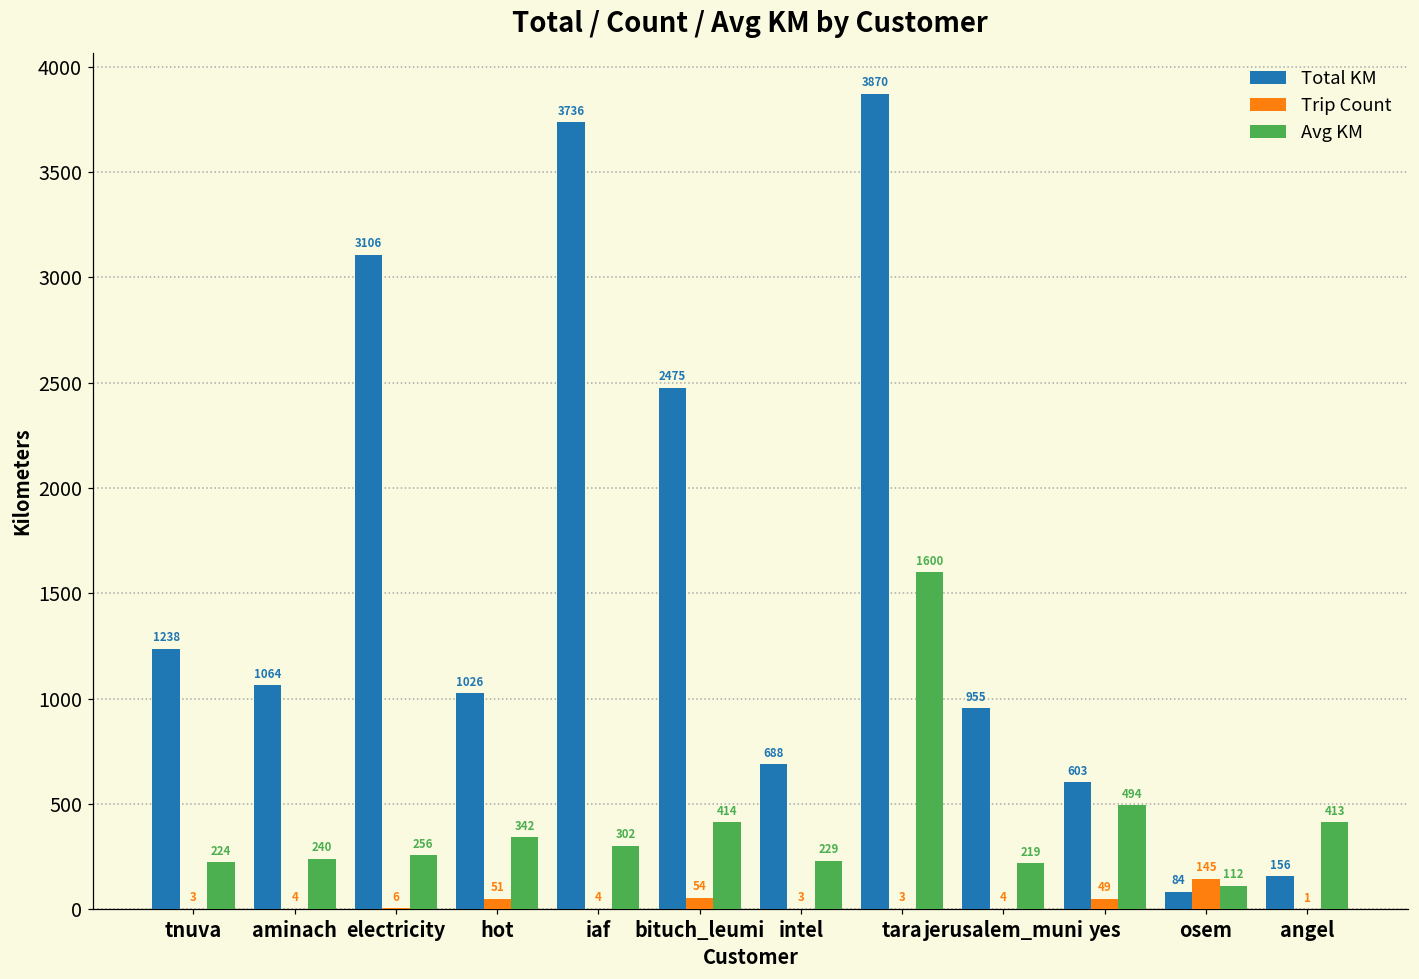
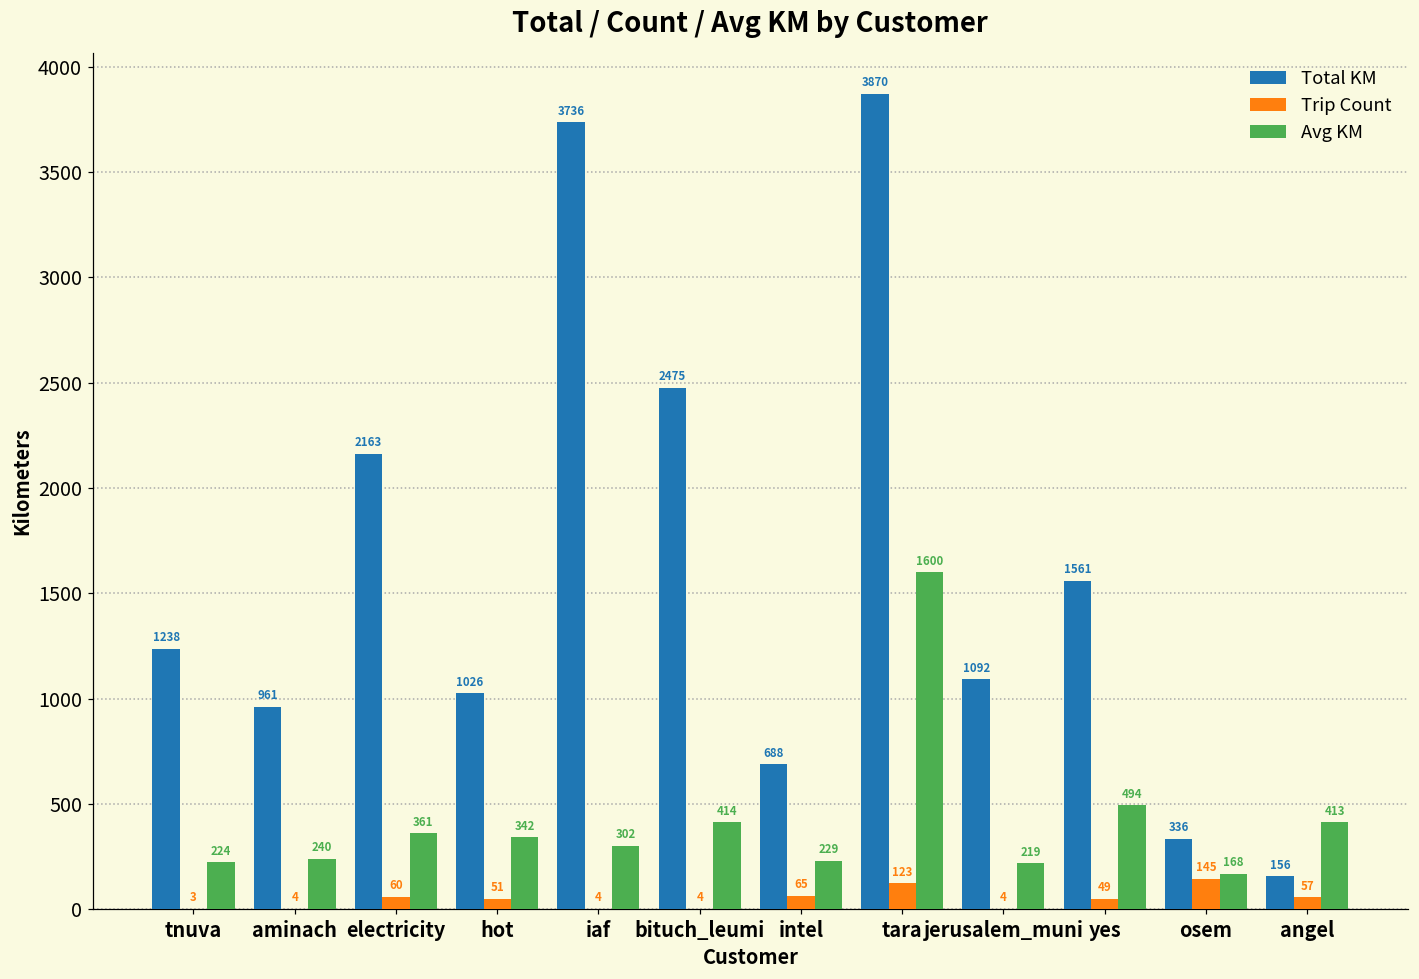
  {
    "Total KM": {
      "tnuva": 1238,
-     "aminach": 1064,
-     "electricity": 3106,
+     "aminach": 961,
+     "electricity": 2163,
      "hot": 1026,
      "iaf": 3736,
      "bituch_leumi": 2475,
      "intel": 688,
      "tara": 3870,
-     "jerusalem_muni": 955,
-     "yes": 603,
-     "osem": 84,
+     "jerusalem_muni": 1092,
+     "yes": 1561,
+     "osem": 336,
      "angel": 156
    },
    "Trip Count": {
      "tnuva": 3,
      "aminach": 4,
-     "electricity": 6,
+     "electricity": 60,
      "hot": 51,
      "iaf": 4,
-     "bituch_leumi": 54,
-     "intel": 3,
-     "tara": 3,
+     "bituch_leumi": 4,
+     "intel": 65,
+     "tara": 123,
      "jerusalem_muni": 4,
      "yes": 49,
      "osem": 145,
-     "angel": 1
+     "angel": 57
    },
    "Avg KM": {
      "tnuva": 224,
      "aminach": 240,
-     "electricity": 256,
+     "electricity": 361,
      "hot": 342,
      "iaf": 302,
      "bituch_leumi": 414,
      "intel": 229,
      "tara": 1600,
      "jerusalem_muni": 219,
      "yes": 494,
-     "osem": 112,
+     "osem": 168,
      "angel": 413
    }
  }
